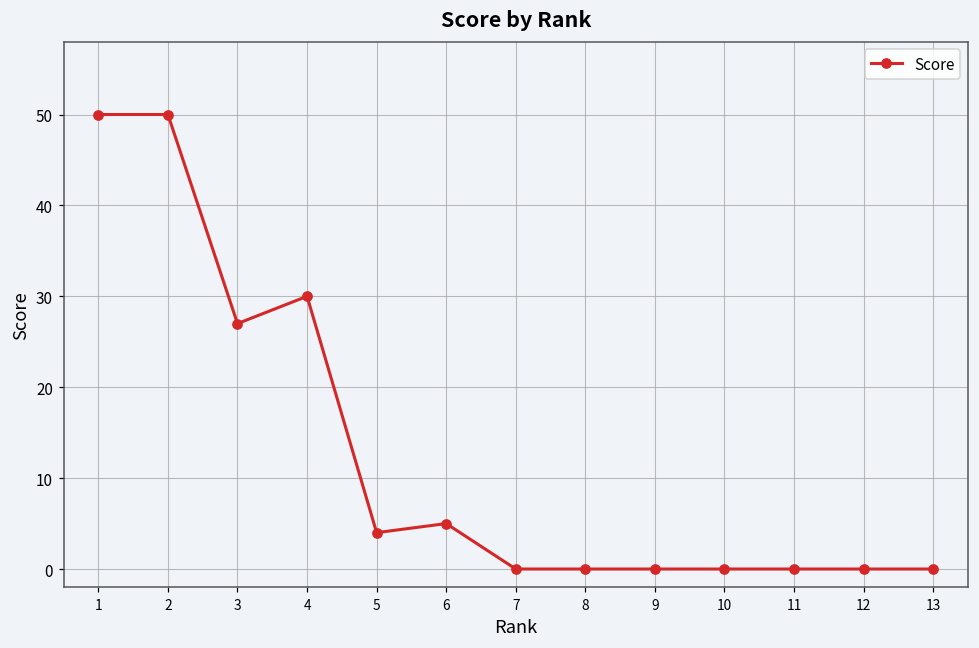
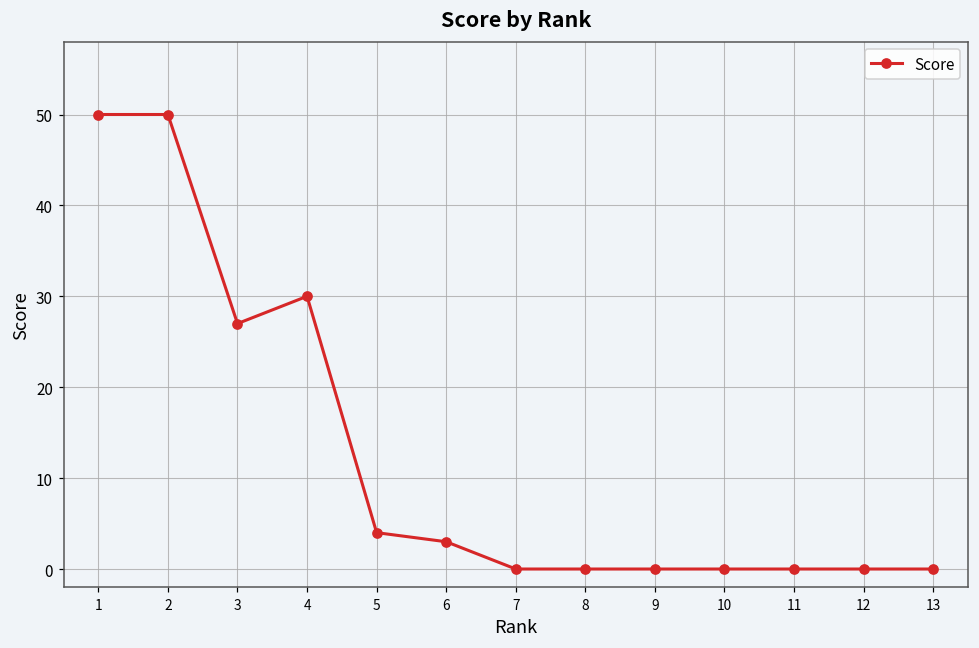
  {
    "1": 50,
    "2": 50,
    "3": 27,
    "4": 30,
    "5": 4,
-   "6": 5,
+   "6": 3,
    "7": 0,
    "8": 0,
    "9": 0,
    "10": 0,
    "11": 0,
    "12": 0,
    "13": 0
  }
